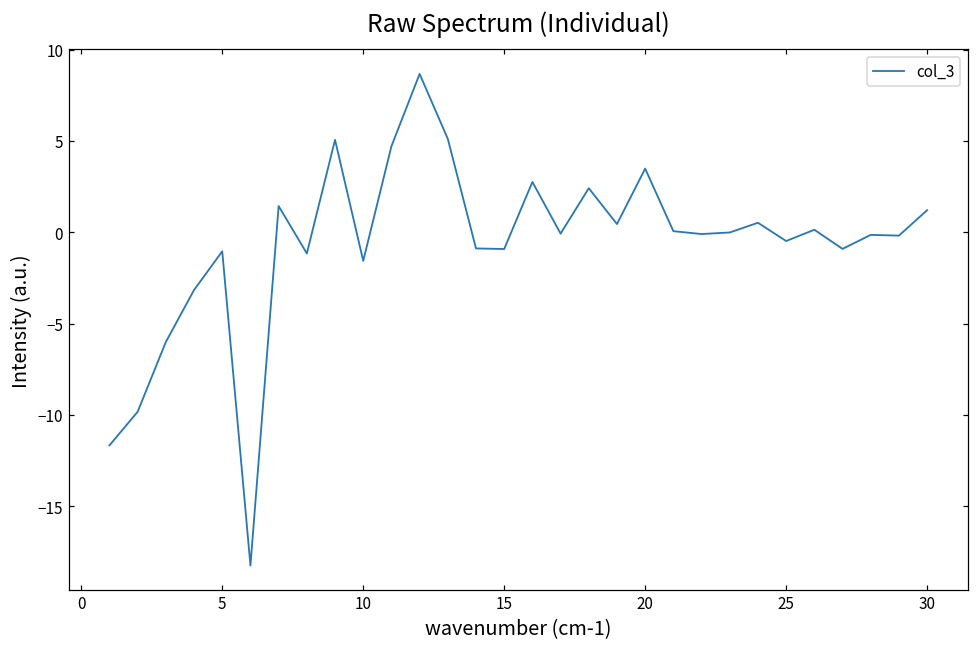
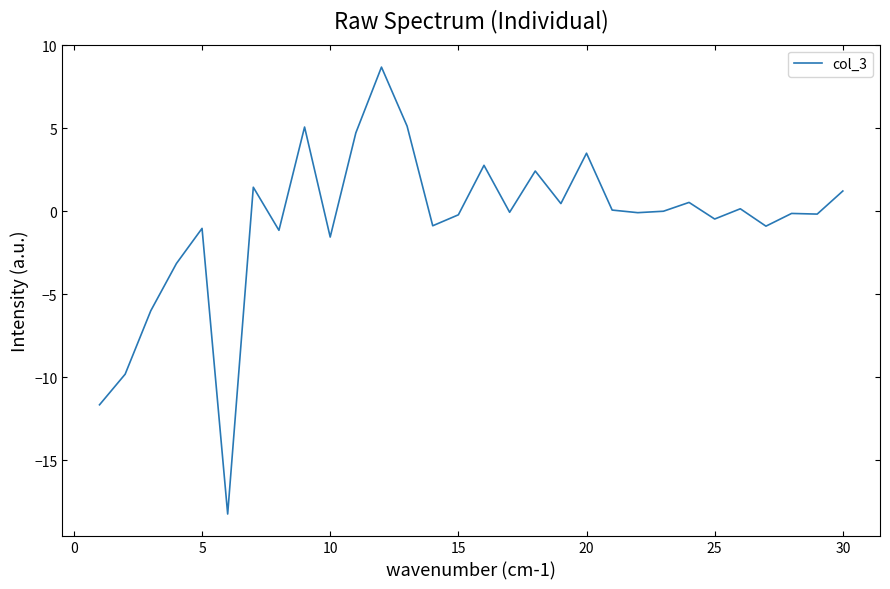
  {
    "5": -1.0,
    "10": -1.6,
-   "15": -0.9,
+   "15": -0.2,
    "20": 3.5,
    "25": -0.5,
    "30": 1.2
  }
